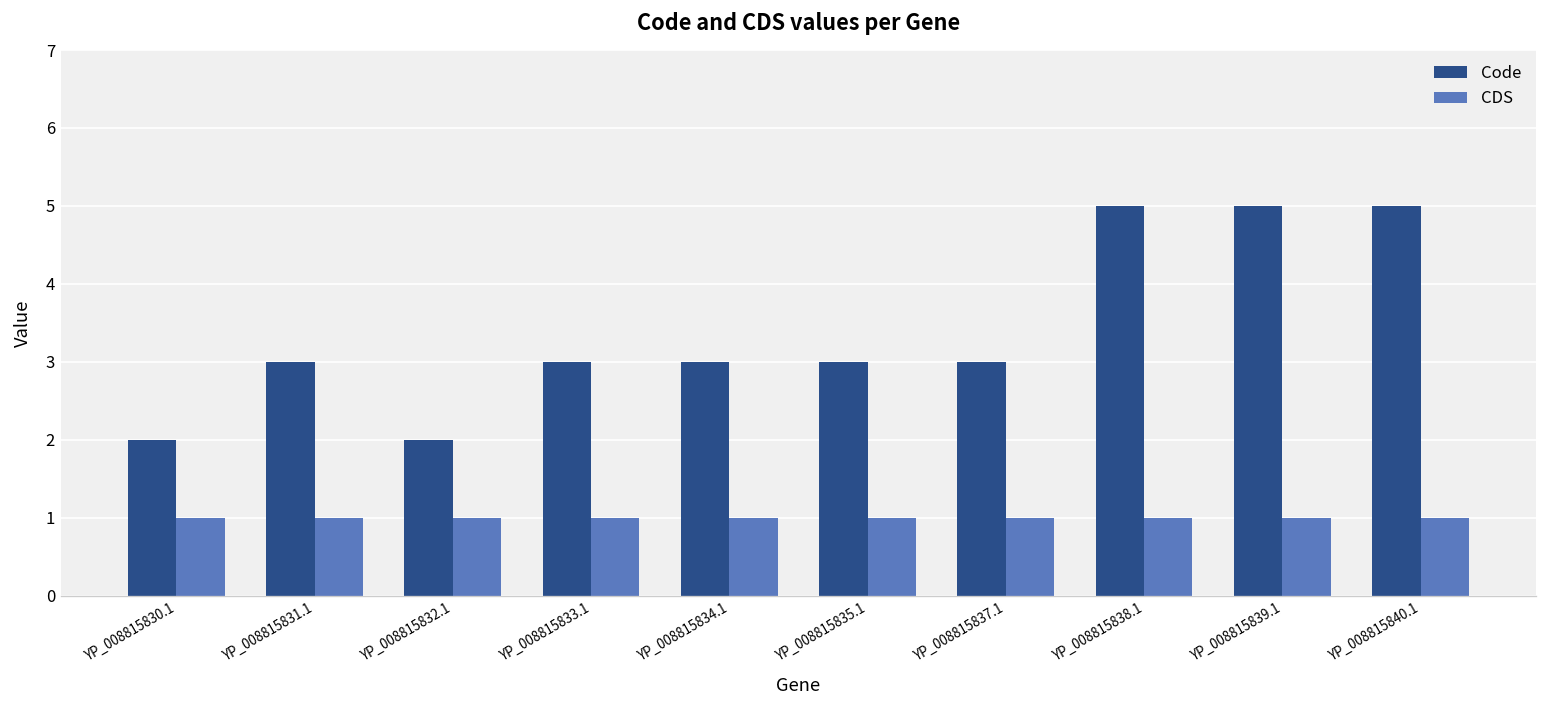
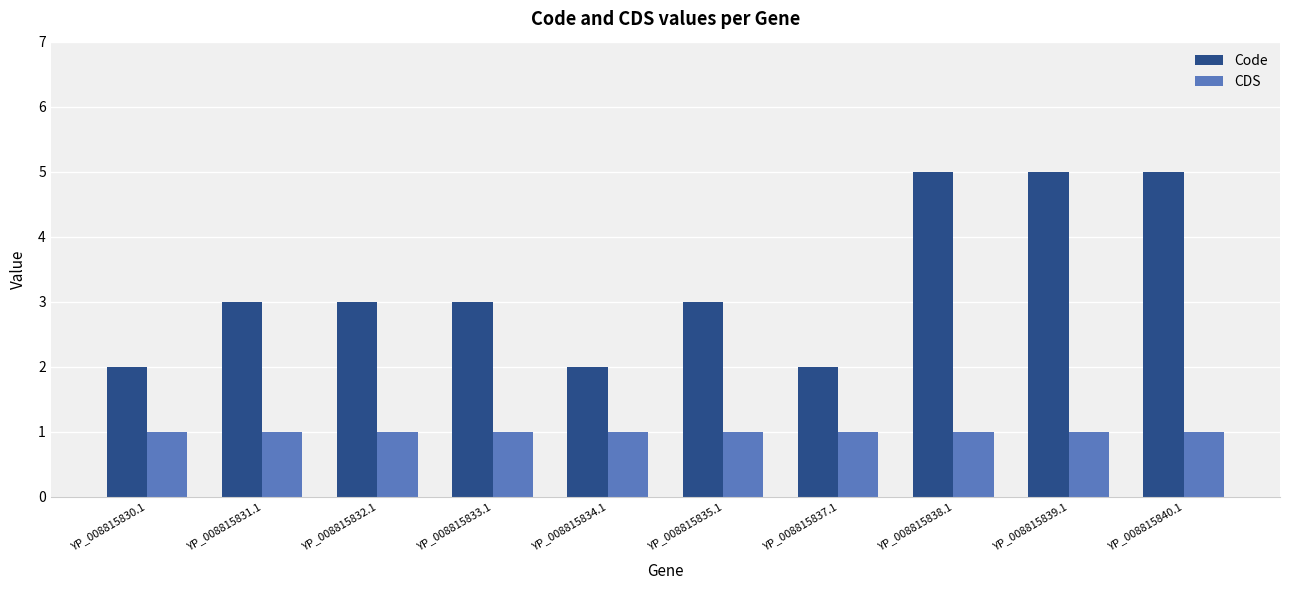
  {
    "Code": {
      "YP_008815830.1": 2,
      "YP_008815831.1": 3,
-     "YP_008815832.1": 2,
+     "YP_008815832.1": 3,
      "YP_008815833.1": 3,
-     "YP_008815834.1": 3,
+     "YP_008815834.1": 2,
      "YP_008815835.1": 3,
-     "YP_008815837.1": 3,
+     "YP_008815837.1": 2,
      "YP_008815838.1": 5,
      "YP_008815839.1": 5,
      "YP_008815840.1": 5
    },
    "CDS": {
      "YP_008815830.1": 1,
      "YP_008815831.1": 1,
      "YP_008815832.1": 1,
      "YP_008815833.1": 1,
      "YP_008815834.1": 1,
      "YP_008815835.1": 1,
      "YP_008815837.1": 1,
      "YP_008815838.1": 1,
      "YP_008815839.1": 1,
      "YP_008815840.1": 1
    }
  }
